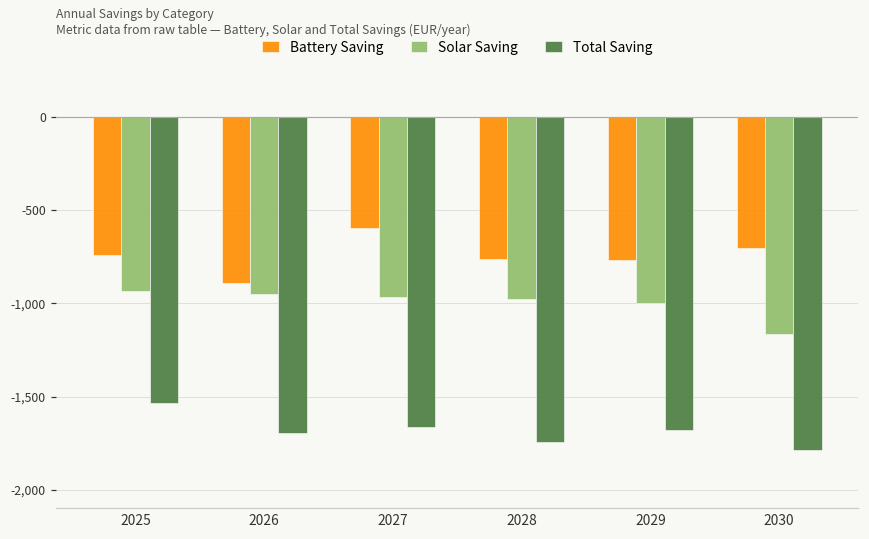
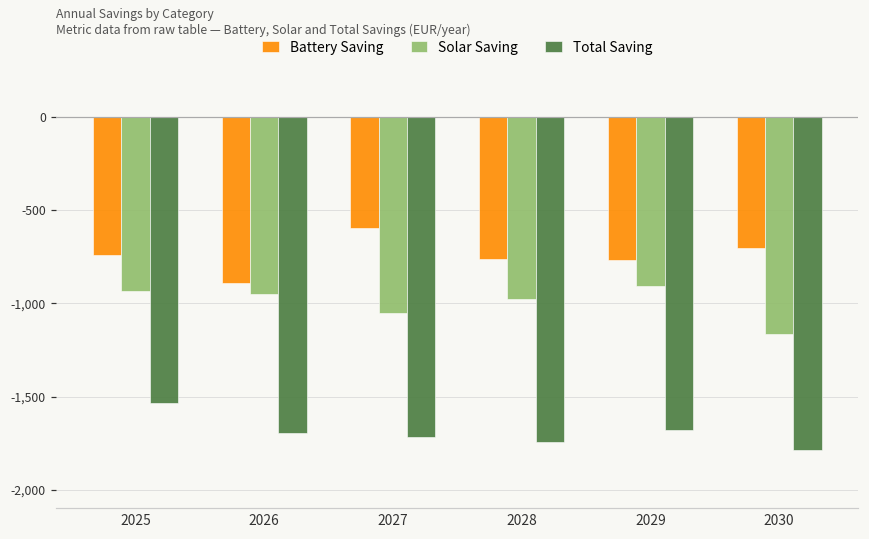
  {
    "Battery Saving": {
      "2025": "-740",
      "2026": "-890",
      "2027": "-600",
      "2028": "-760",
      "2029": "-770",
      "2030": "-710"
    },
    "Solar Saving": {
      "2025": "-930",
      "2026": "-950",
-     "2027": "-960",
+     "2027": "-1,050",
      "2028": "-980",
-     "2029": "-1,000",
+     "2029": "-910",
      "2030": "-1,170"
    },
    "Total Saving": {
      "2025": "-1,530",
      "2026": "-1,700",
-     "2027": "-1,670",
+     "2027": "-1,720",
      "2028": "-1,740",
      "2029": "-1,680",
      "2030": "-1,790"
    }
  }
